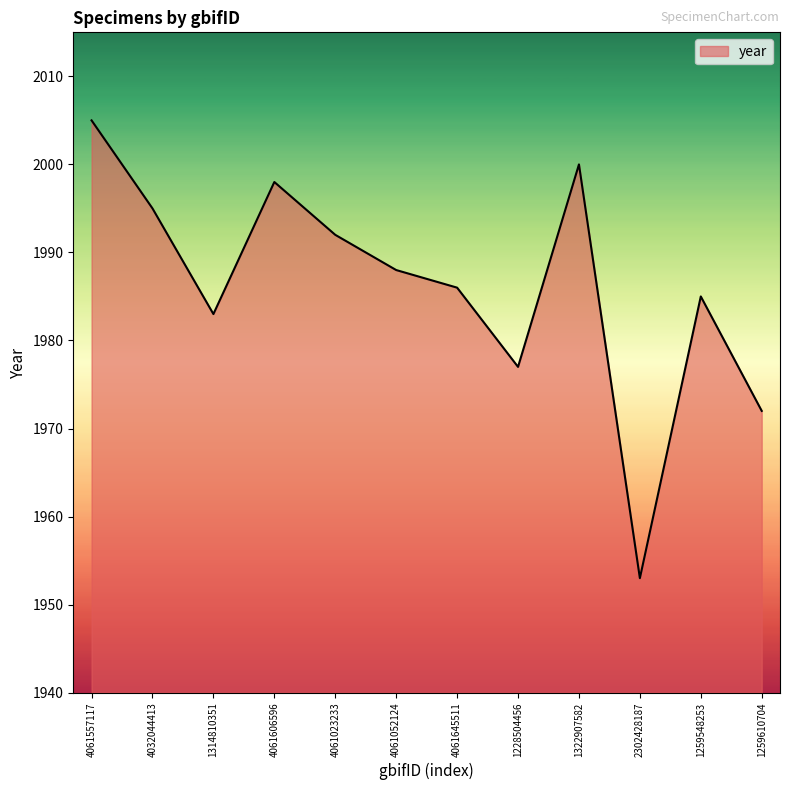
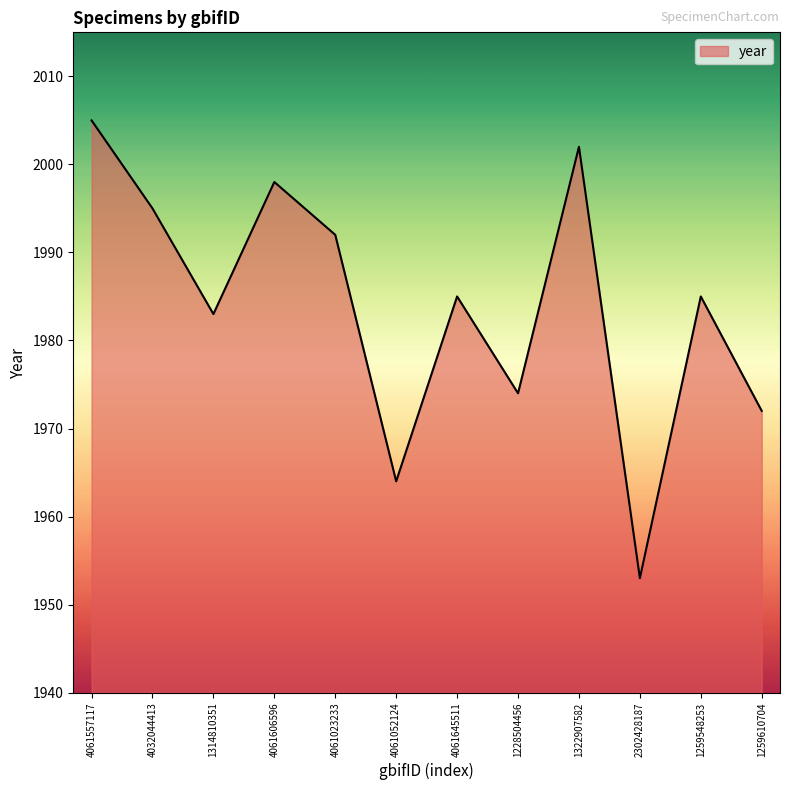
  {
    "4061557117": 2005,
    "4032044413": 1995,
    "1314810351": 1983,
    "4061606596": 1998,
    "4061023233": 1992,
-   "4061052124": 1988,
-   "4061645511": 1986,
-   "1228504456": 1977,
-   "1322907582": 2000,
+   "4061052124": 1964,
+   "4061645511": 1985,
+   "1228504456": 1974,
+   "1322907582": 2002,
    "2302428187": 1953,
    "1259548253": 1985,
    "1259610704": 1972
  }
